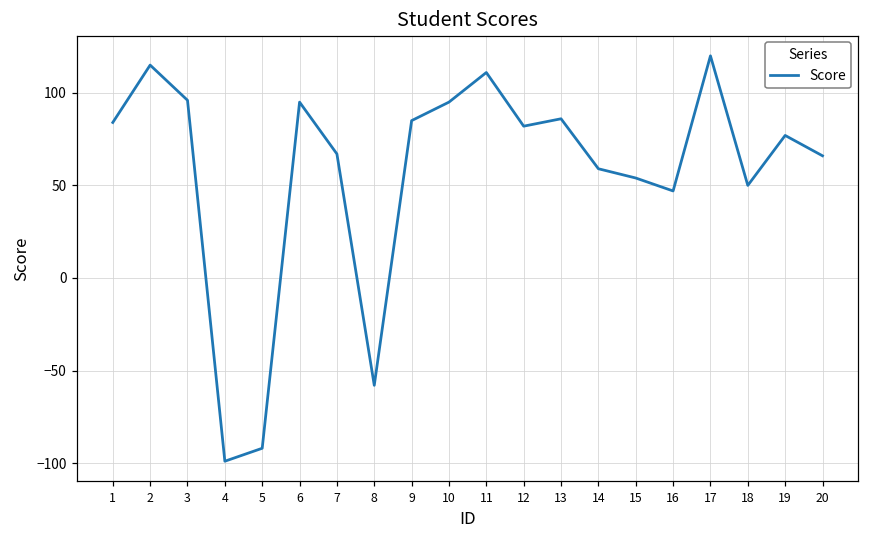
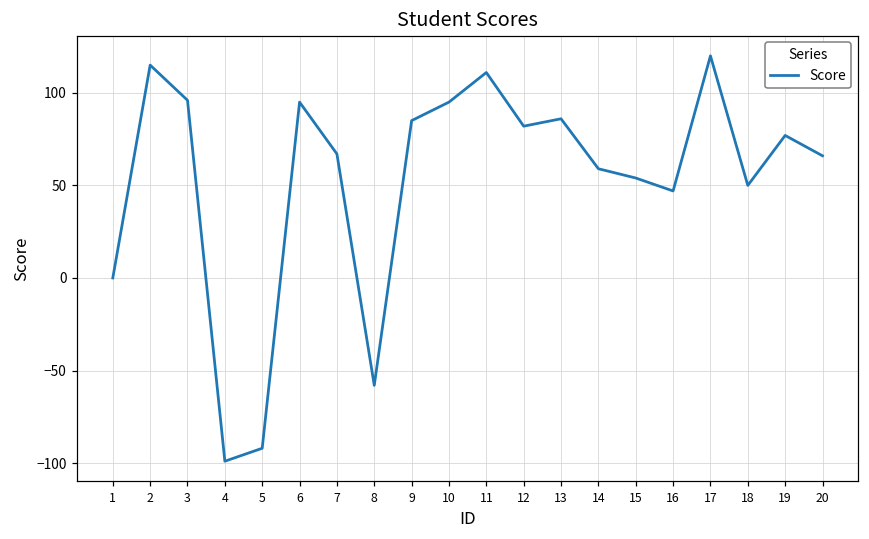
  {
-   "1": 84,
+   "1": 0,
    "2": 115,
    "3": 96,
    "4": -99,
    "5": -92,
    "6": 95,
    "7": 67,
    "8": -58,
    "9": 85,
    "10": 95,
    "11": 111,
    "12": 82,
    "13": 86,
    "14": 59,
    "15": 54,
    "16": 47,
    "17": 120,
    "18": 50,
    "19": 77,
    "20": 66
  }
